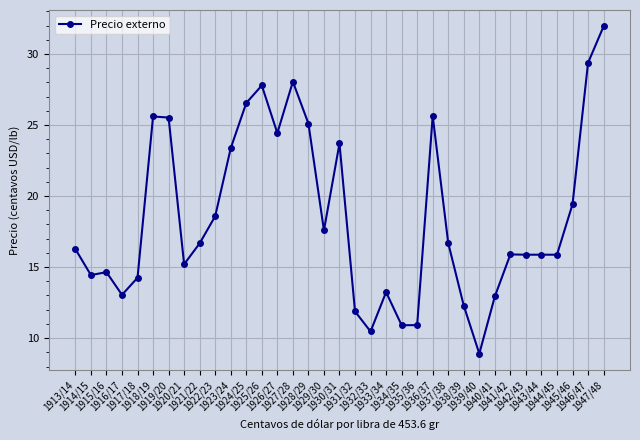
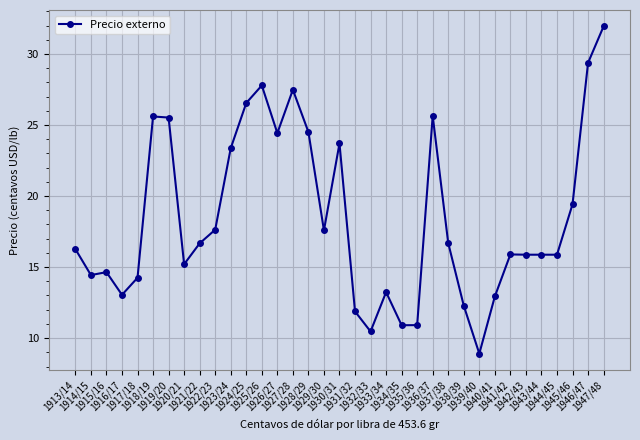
  {
    "1913/14": 16.3,
    "1914/15": 14.4,
    "1915/16": 14.6,
    "1916/17": 13.0,
    "1917/18": 14.2,
    "1918/19": 25.6,
    "1919/20": 25.5,
    "1920/21": 15.2,
    "1921/22": 16.7,
-   "1922/23": 18.6,
+   "1922/23": 17.6,
    "1923/24": 23.4,
    "1924/25": 26.5,
    "1925/26": 27.8,
    "1926/27": 24.4,
-   "1927/28": 28.0,
-   "1928/29": 25.1,
+   "1927/28": 27.5,
+   "1928/29": 24.5,
    "1929/30": 17.6,
    "1930/31": 23.7,
    "1931/32": 11.9,
    "1932/33": 10.5,
    "1933/34": 13.2,
    "1934/35": 10.9,
    "1935/36": 10.9,
    "1936/37": 25.6,
    "1937/38": 16.7,
    "1938/39": 12.3,
    "1939/40": 8.9,
    "1940/41": 12.9,
    "1941/42": 15.9,
    "1942/43": 15.9,
    "1943/44": 15.9,
    "1944/45": 15.9,
    "1945/46": 19.4,
    "1946/47": 29.4,
    "1947/48": 31.9
  }
